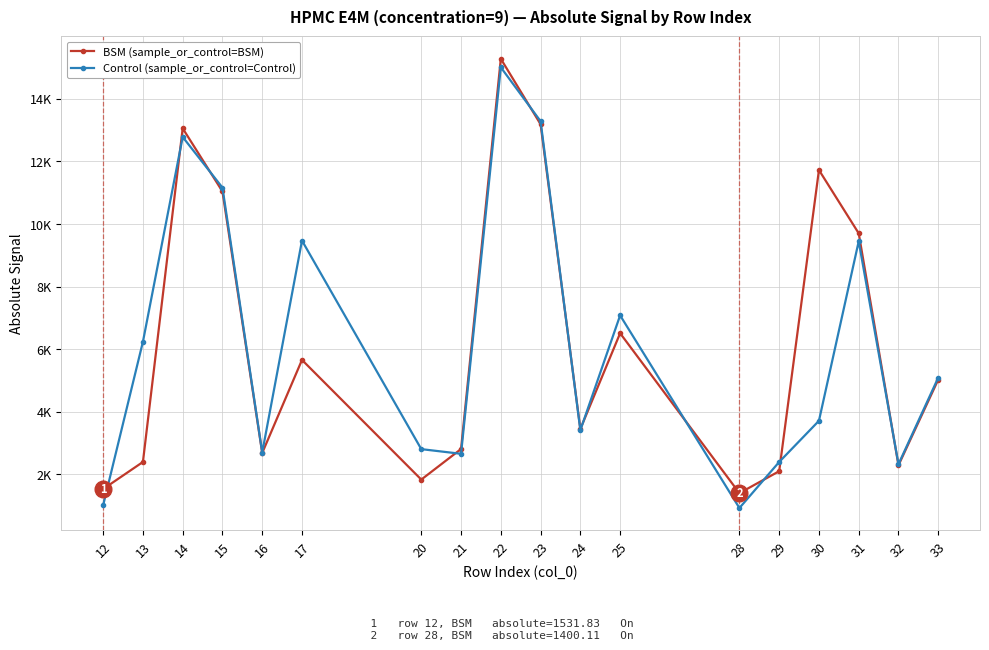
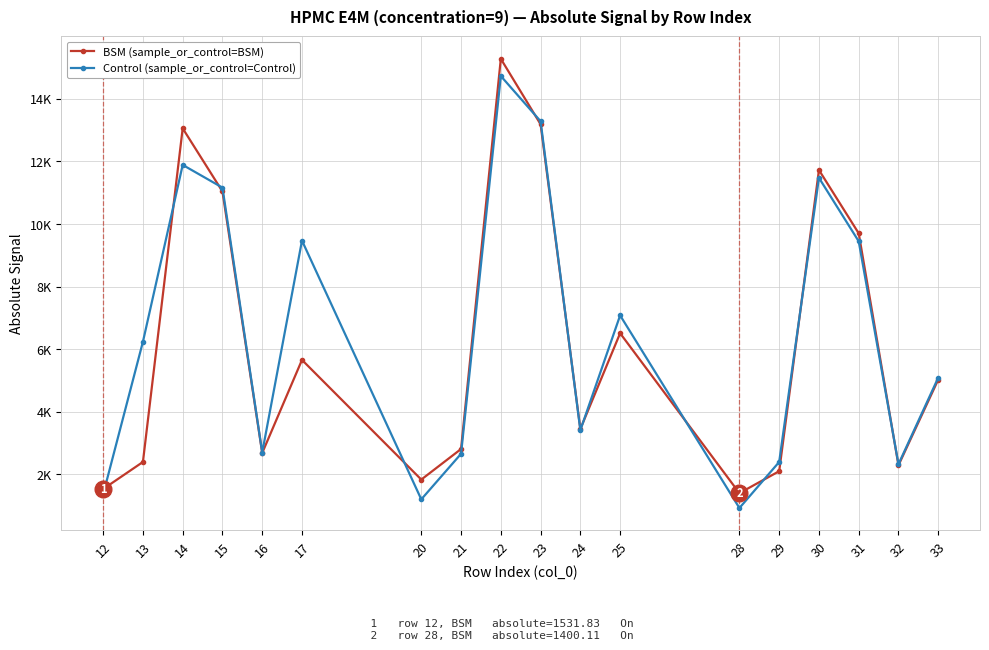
  {
    "Control (sample_or_control=Control)": {
-     "12": 1000,
+     "12": 1400,
      "13": 6200,
-     "14": 12800,
+     "14": 11900,
      "15": 11200,
      "17": 9500,
-     "20": 2800,
+     "20": 1200,
      "21": 2700,
-     "22": 15000,
+     "22": 14700,
      "23": 13300,
      "25": 7100,
      "28": 900,
      "29": 2400,
-     "30": 3700,
+     "30": 11500,
      "31": 9400
    }
  }
